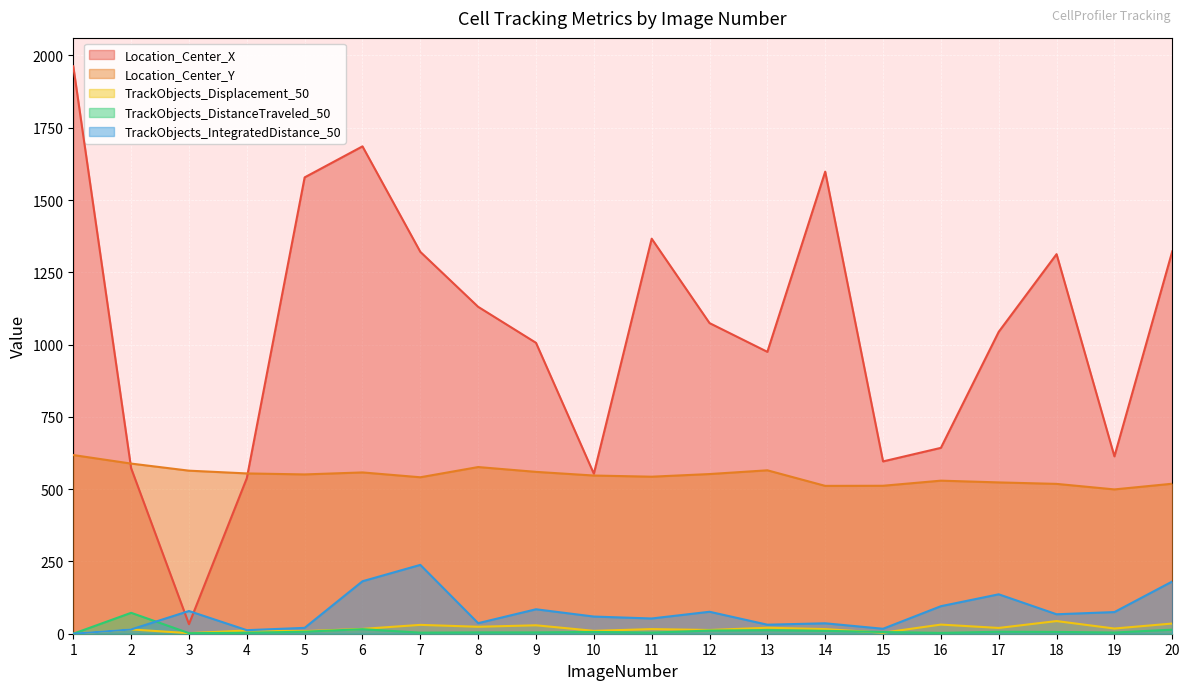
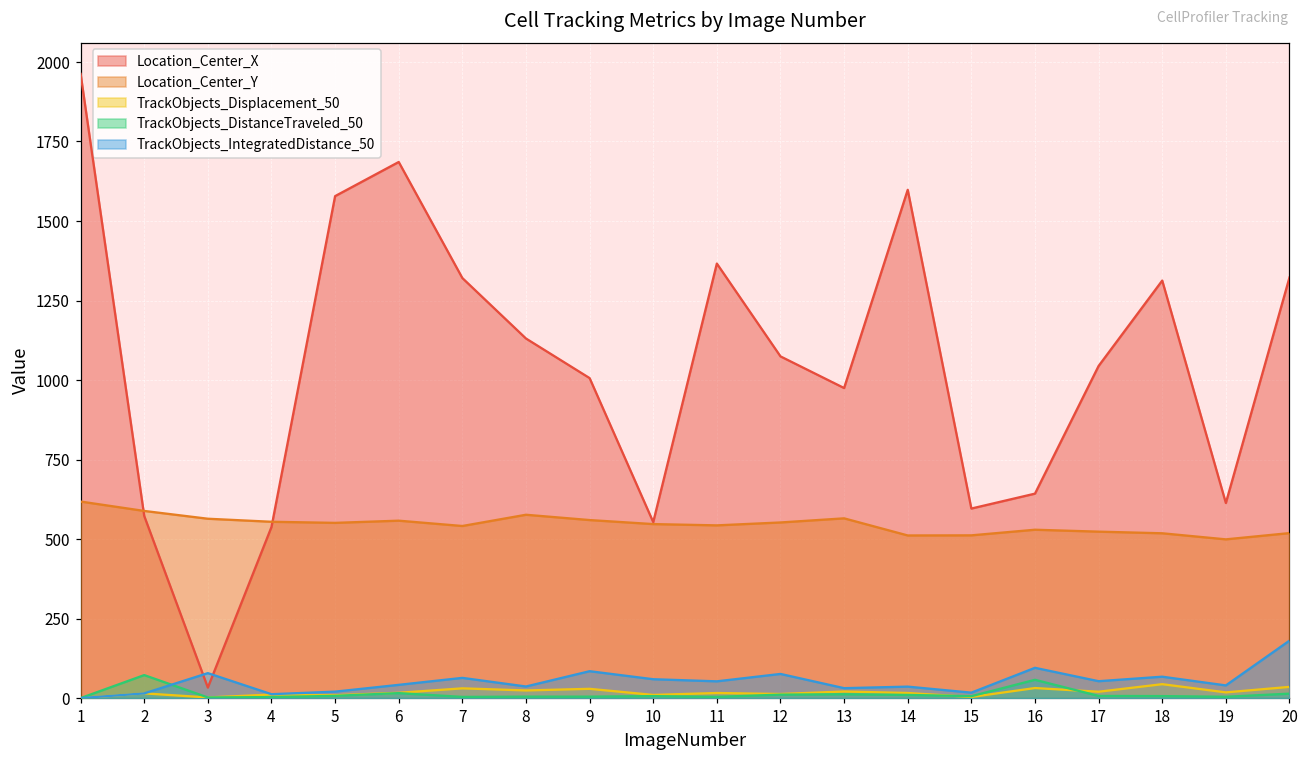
  {
    "TrackObjects_DistanceTraveled_50": {
      "2": 70,
      "7": 0,
      "8": 0,
      "9": 0,
      "11": 0,
-     "16": 0,
+     "16": 60,
      "17": 10,
      "18": 10,
      "19": 0,
      "20": 10
    },
    "TrackObjects_IntegratedDistance_50": {
      "3": 80,
      "5": 20,
-     "6": 180,
-     "7": 240,
+     "6": 40,
+     "7": 60,
      "8": 40,
      "9": 80,
      "10": 60,
      "11": 50,
      "12": 80,
      "13": 30,
      "14": 40,
      "15": 20,
      "16": 100,
-     "17": 140,
+     "17": 50,
      "18": 70,
-     "19": 70,
+     "19": 40,
      "20": 180
    }
  }
